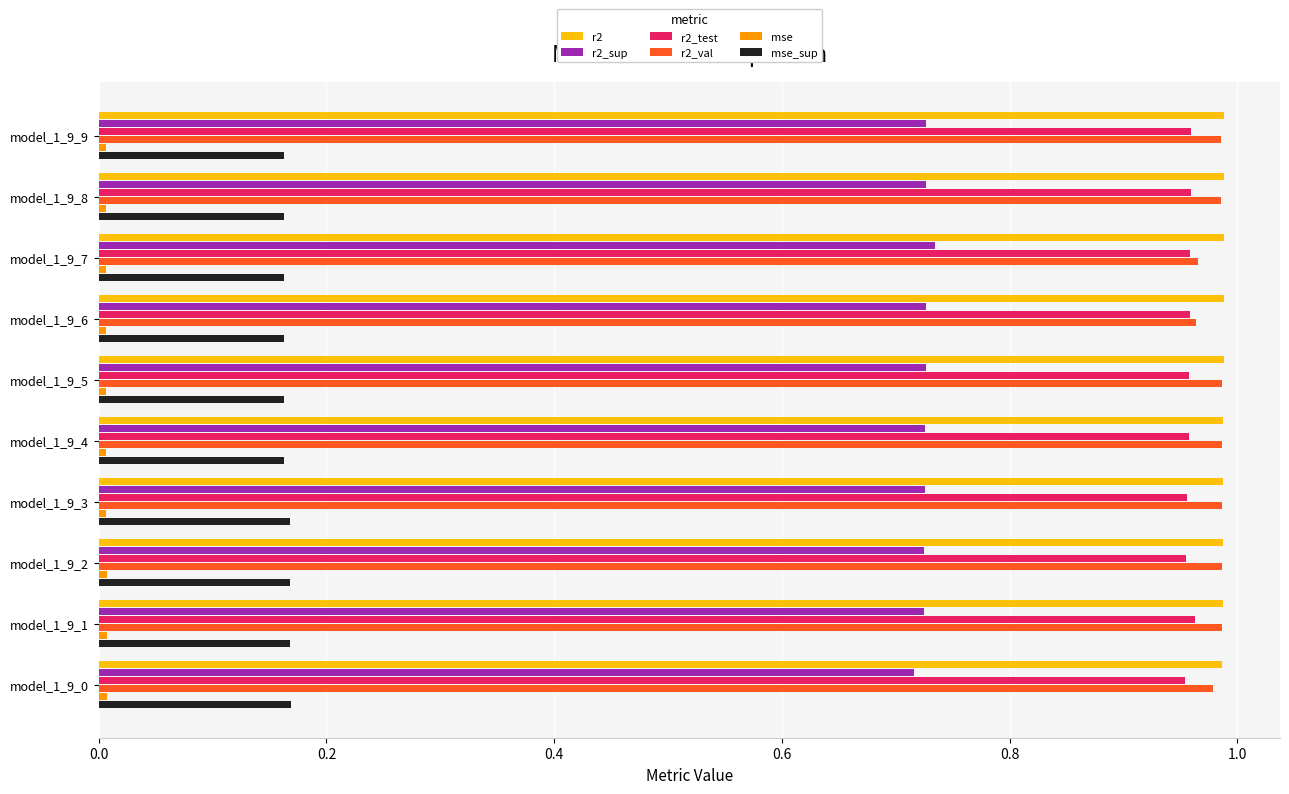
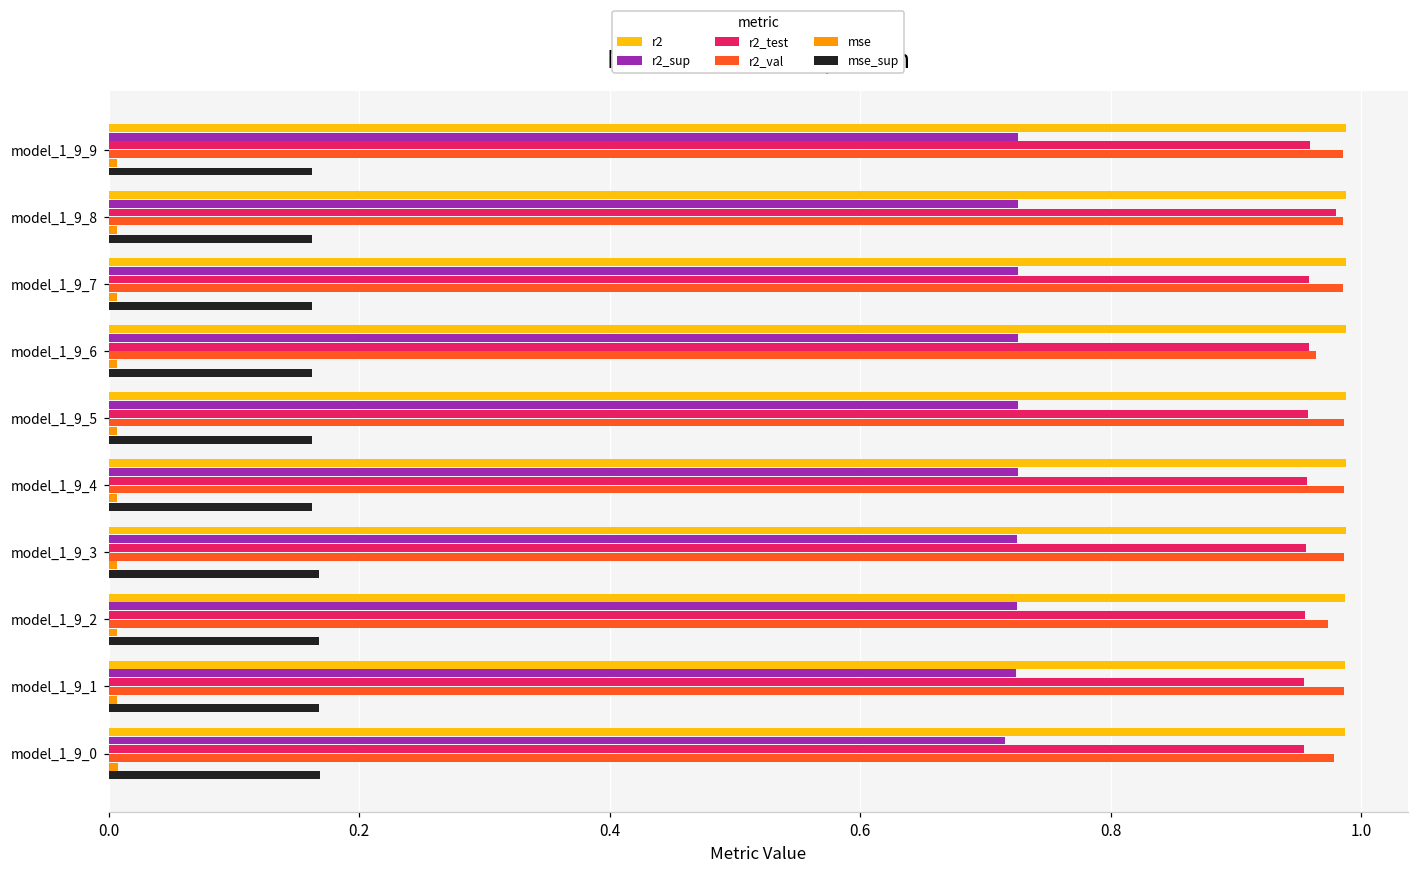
  {
    "r2_sup": {
      "model_1_9_9": 0.726,
      "model_1_9_8": 0.726,
-     "model_1_9_7": 0.734,
+     "model_1_9_7": 0.726,
      "model_1_9_6": 0.726,
      "model_1_9_5": 0.726,
      "model_1_9_4": 0.726,
      "model_1_9_3": 0.726,
      "model_1_9_2": 0.725,
      "model_1_9_1": 0.725,
      "model_1_9_0": 0.716
    },
    "r2_test": {
      "model_1_9_9": 0.959,
-     "model_1_9_8": 0.959,
+     "model_1_9_8": 0.980,
      "model_1_9_7": 0.959,
      "model_1_9_6": 0.958,
      "model_1_9_5": 0.958,
      "model_1_9_4": 0.957,
      "model_1_9_3": 0.956,
      "model_1_9_2": 0.955,
-     "model_1_9_1": 0.963,
+     "model_1_9_1": 0.955,
      "model_1_9_0": 0.954
    },
    "r2_val": {
      "model_1_9_9": 0.986,
      "model_1_9_8": 0.986,
-     "model_1_9_7": 0.965,
+     "model_1_9_7": 0.986,
      "model_1_9_6": 0.964,
      "model_1_9_5": 0.986,
      "model_1_9_4": 0.986,
      "model_1_9_3": 0.986,
-     "model_1_9_2": 0.986,
+     "model_1_9_2": 0.974,
      "model_1_9_1": 0.986,
      "model_1_9_0": 0.978
    },
    "mse_sup": {
      "model_1_9_9": 0.162,
      "model_1_9_8": 0.162,
      "model_1_9_7": 0.163,
      "model_1_9_6": 0.163,
      "model_1_9_5": 0.163,
      "model_1_9_4": 0.163,
      "model_1_9_3": 0.168,
      "model_1_9_2": 0.168,
      "model_1_9_1": 0.168,
      "model_1_9_0": 0.169
    }
  }
